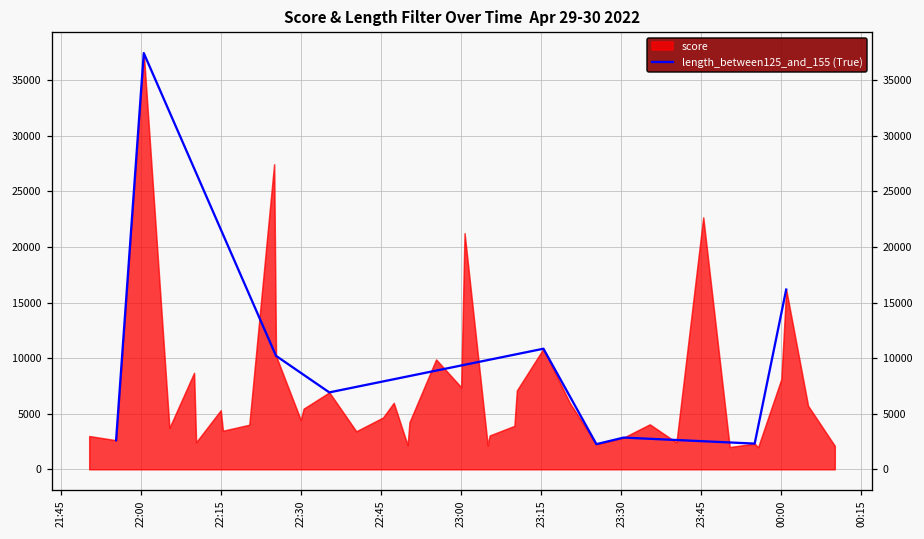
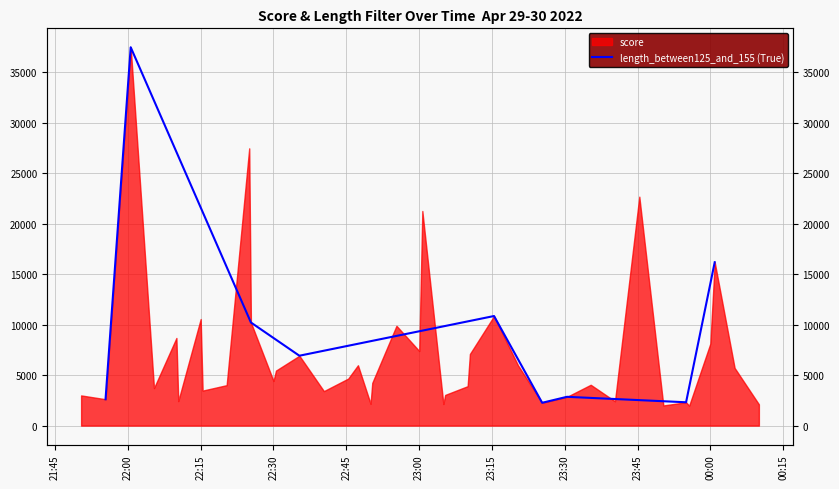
  {
    "score": {
-     "22:15": 5300,
+     "22:15": 10500,
      "22:30": 4400,
      "00:00": 8100
    }
  }
